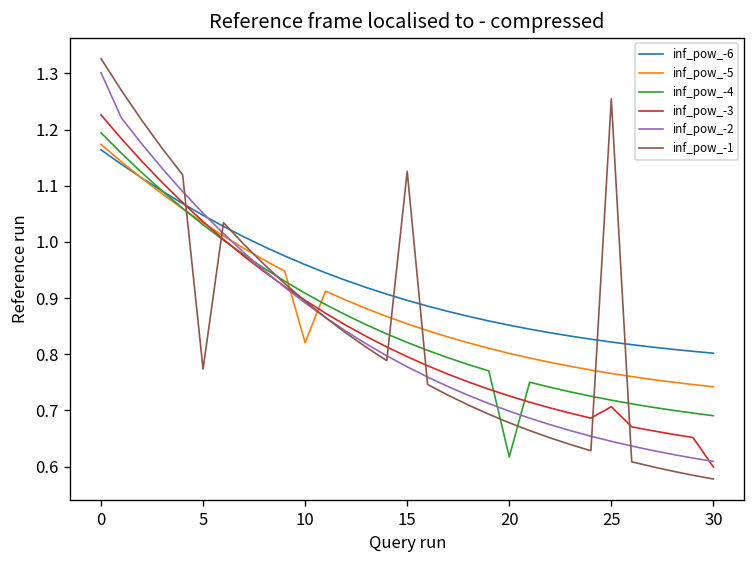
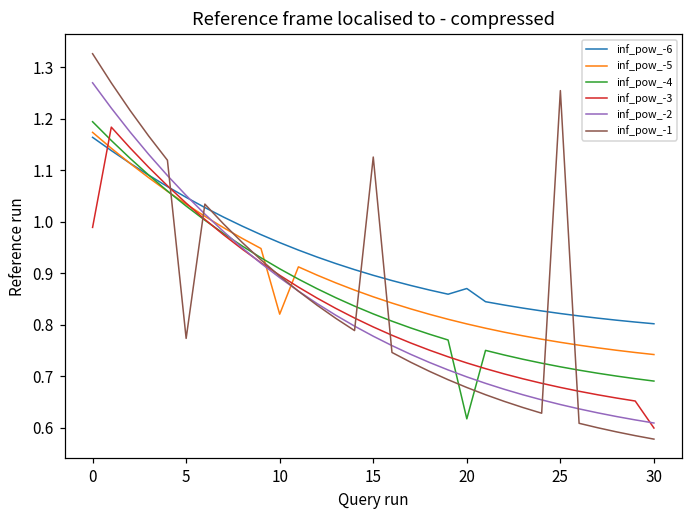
  {
    "inf_pow_-6": {
      "0": 1.16,
      "10": 0.96,
      "15": 0.90,
-     "20": 0.85,
+     "20": 0.87,
      "25": 0.82,
      "30": 0.80
    },
    "inf_pow_-5": {
      "0": 1.17,
      "10": 0.82,
      "15": 0.85,
      "20": 0.80,
      "25": 0.77,
      "30": 0.74
    },
    "inf_pow_-4": {
      "0": 1.19,
      "10": 0.91,
      "15": 0.82,
      "20": 0.62,
      "25": 0.72,
      "30": 0.69
    },
    "inf_pow_-3": {
-     "0": 1.23,
+     "0": 0.99,
      "15": 0.80,
      "20": 0.73,
-     "25": 0.71,
+     "25": 0.68,
      "30": 0.60
    },
    "inf_pow_-2": {
-     "0": 1.30,
+     "0": 1.27,
      "15": 0.78,
      "20": 0.70,
      "25": 0.64,
      "30": 0.61
    },
    "inf_pow_-1": {
      "0": 1.33,
      "5": 0.77,
      "15": 1.13,
      "20": 0.68,
      "25": 1.25,
      "30": 0.58
    }
  }
